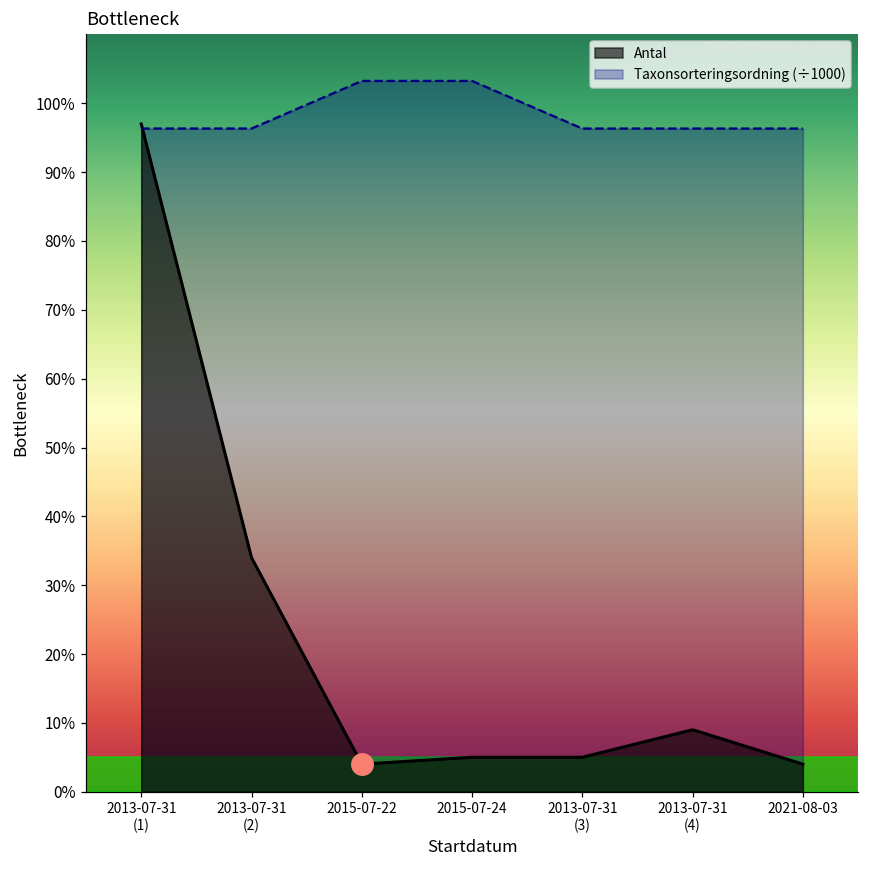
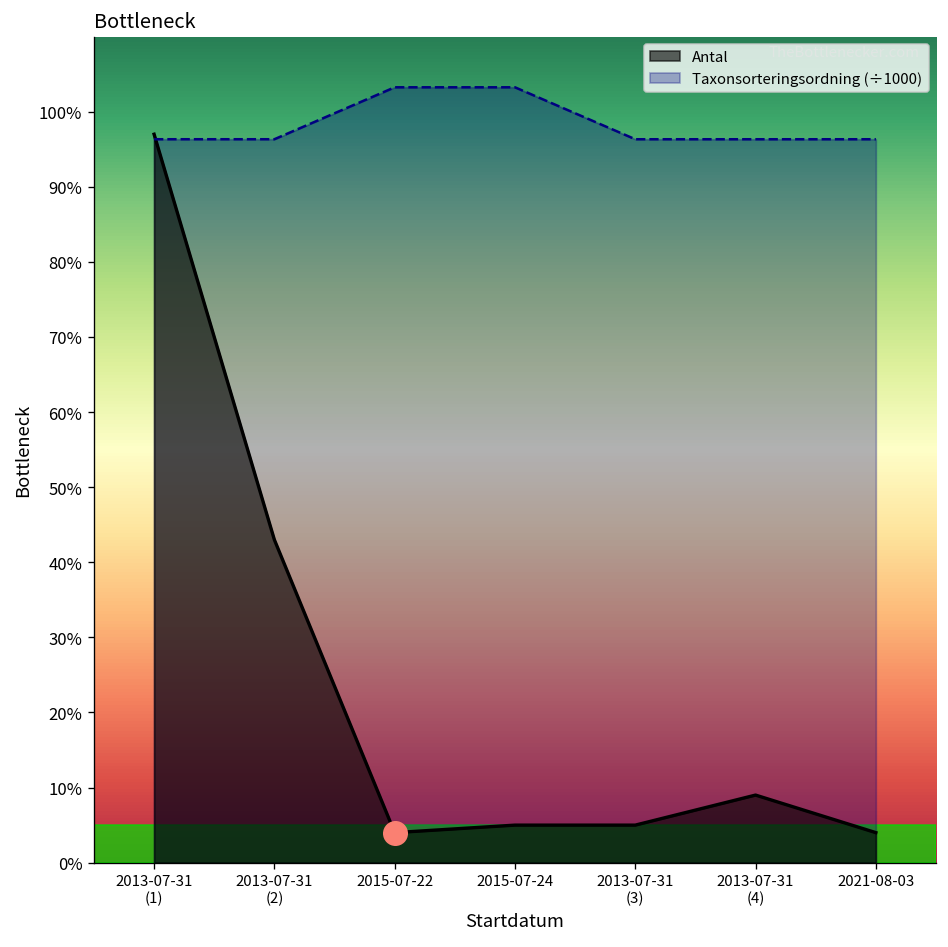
  {
    "Antal": {
      "2013-07-31 (1)": "97%",
-     "2013-07-31 (2)": "34%",
+     "2013-07-31 (2)": "43%",
      "2013-07-31 (4)": "9%"
    },
    "Taxonsorteringsordning (÷1000)": {
      "2013-07-31 (1)": "96%",
      "2013-07-31 (2)": "96%",
      "2015-07-22": "103%",
      "2015-07-24": "103%",
      "2013-07-31 (3)": "96%",
      "2013-07-31 (4)": "96%",
      "2021-08-03": "96%"
    }
  }
